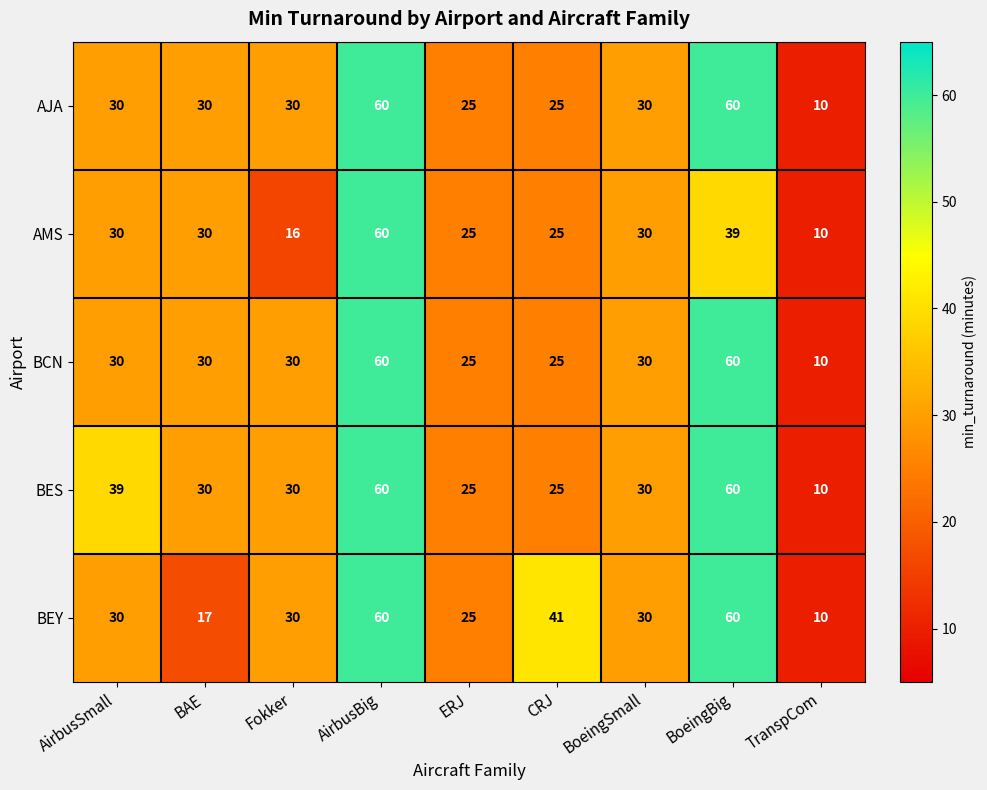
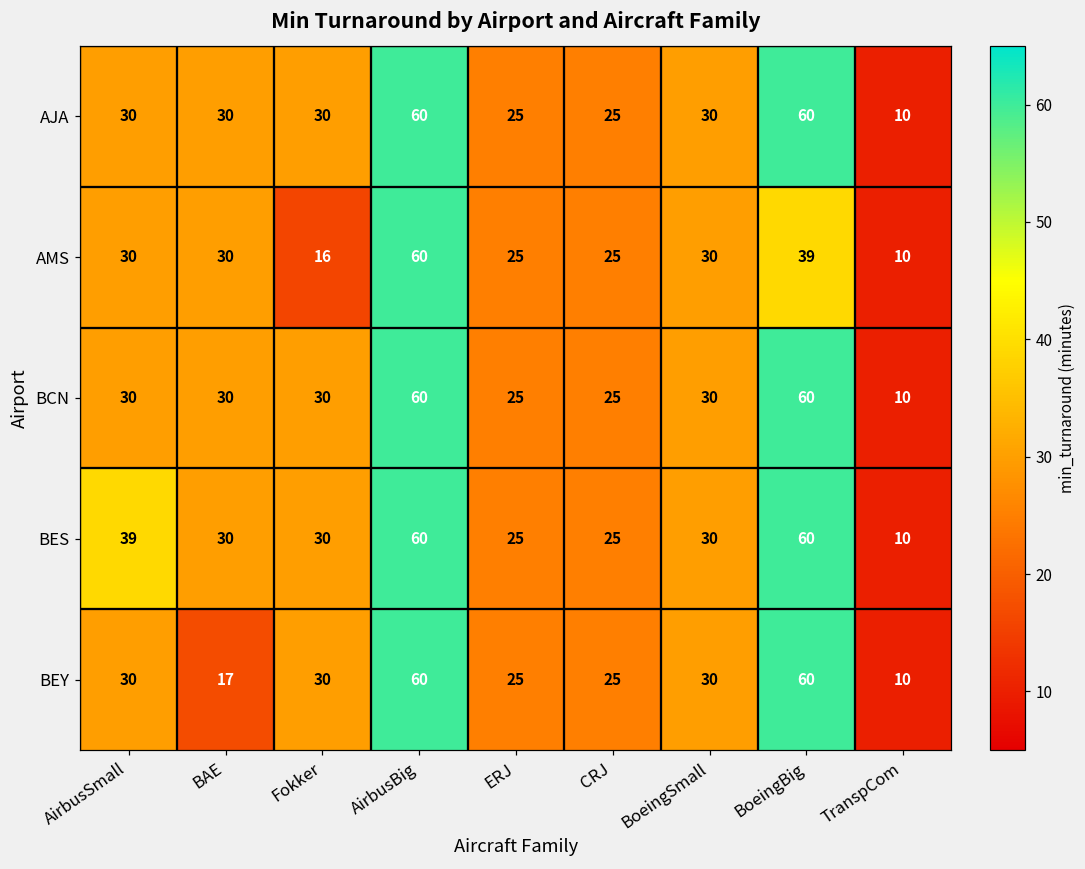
  {
    "AJA": {
      "AirbusSmall": 30,
      "BAE": 30,
      "Fokker": 30,
      "AirbusBig": 60,
      "ERJ": 25,
      "CRJ": 25,
      "BoeingSmall": 30,
      "BoeingBig": 60,
      "TranspCom": 10
    },
    "AMS": {
      "AirbusSmall": 30,
      "BAE": 30,
      "Fokker": 16,
      "AirbusBig": 60,
      "ERJ": 25,
      "CRJ": 25,
      "BoeingSmall": 30,
      "BoeingBig": 39,
      "TranspCom": 10
    },
    "BCN": {
      "AirbusSmall": 30,
      "BAE": 30,
      "Fokker": 30,
      "AirbusBig": 60,
      "ERJ": 25,
      "CRJ": 25,
      "BoeingSmall": 30,
      "BoeingBig": 60,
      "TranspCom": 10
    },
    "BES": {
      "AirbusSmall": 39,
      "BAE": 30,
      "Fokker": 30,
      "AirbusBig": 60,
      "ERJ": 25,
      "CRJ": 25,
      "BoeingSmall": 30,
      "BoeingBig": 60,
      "TranspCom": 10
    },
    "BEY": {
      "AirbusSmall": 30,
      "BAE": 17,
      "Fokker": 30,
      "AirbusBig": 60,
      "ERJ": 25,
-     "CRJ": 41,
+     "CRJ": 25,
      "BoeingSmall": 30,
      "BoeingBig": 60,
      "TranspCom": 10
    }
  }
